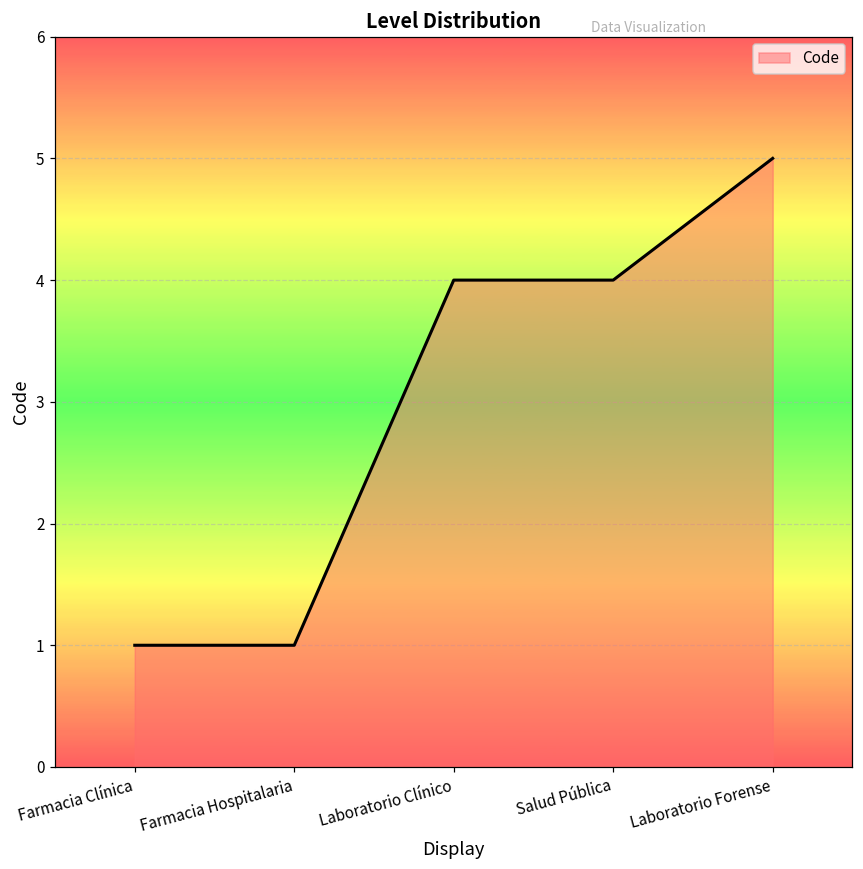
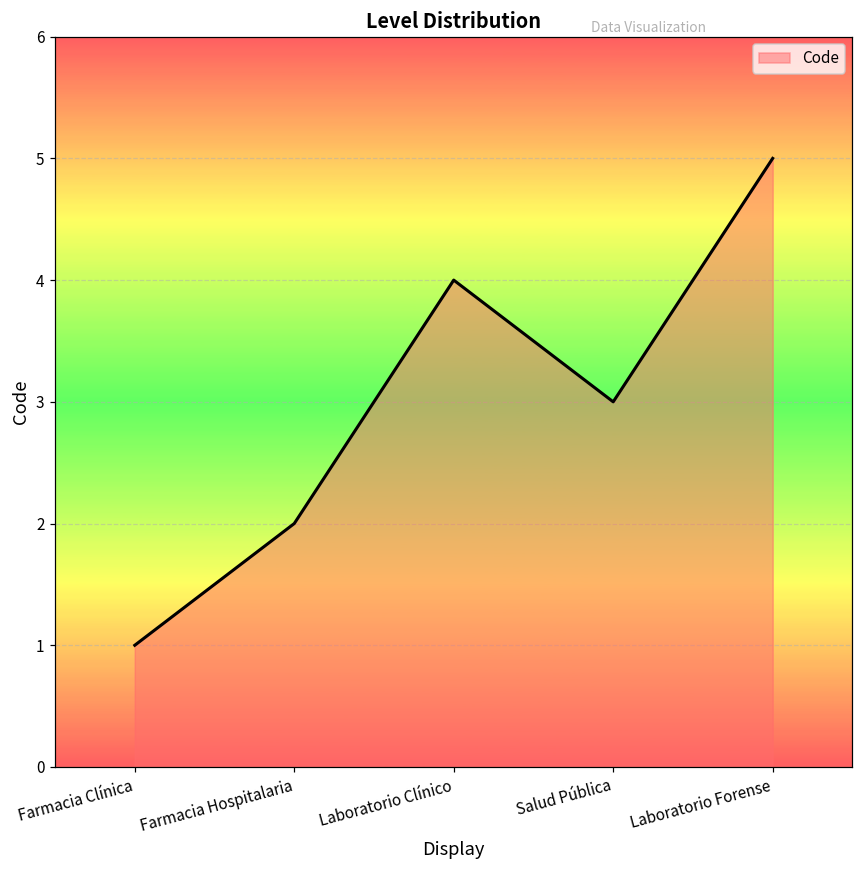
  {
    "Farmacia Clínica": 1,
-   "Farmacia Hospitalaria": 1,
+   "Farmacia Hospitalaria": 2,
    "Laboratorio Clínico": 4,
-   "Salud Pública": 4,
+   "Salud Pública": 3,
    "Laboratorio Forense": 5
  }
